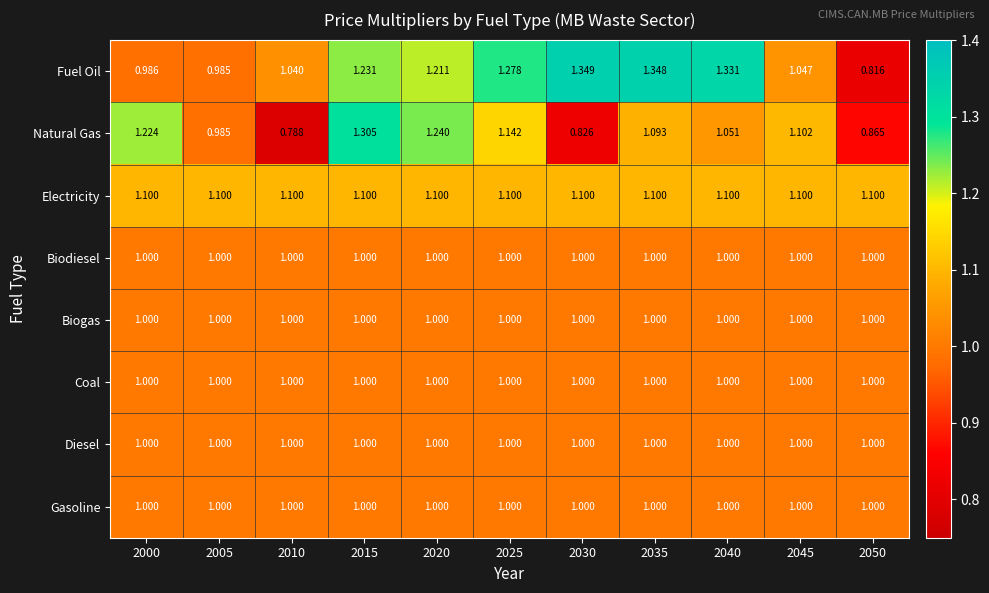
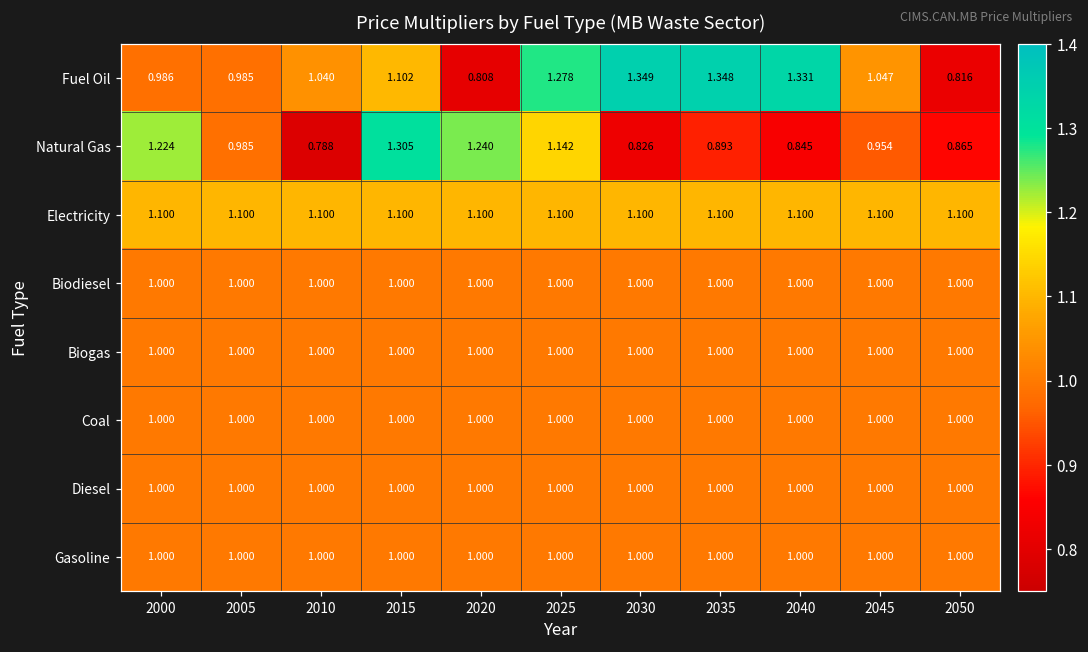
  {
    "Fuel Oil": {
      "2000": 0.986,
      "2005": 0.985,
      "2010": 1.040,
-     "2015": 1.231,
-     "2020": 1.211,
+     "2015": 1.102,
+     "2020": 0.808,
      "2025": 1.278,
      "2030": 1.349,
      "2035": 1.348,
      "2040": 1.331,
      "2045": 1.047,
      "2050": 0.816
    },
    "Natural Gas": {
      "2000": 1.224,
      "2005": 0.985,
      "2010": 0.788,
      "2015": 1.305,
      "2020": 1.240,
      "2025": 1.142,
      "2030": 0.826,
-     "2035": 1.093,
-     "2040": 1.051,
-     "2045": 1.102,
+     "2035": 0.893,
+     "2040": 0.845,
+     "2045": 0.954,
      "2050": 0.865
    },
    "Electricity": {
      "2000": 1.100,
      "2005": 1.100,
      "2010": 1.100,
      "2015": 1.100,
      "2020": 1.100,
      "2025": 1.100,
      "2030": 1.100,
      "2035": 1.100,
      "2040": 1.100,
      "2045": 1.100,
      "2050": 1.100
    },
    "Biodiesel": {
      "2000": 1.000,
      "2005": 1.000,
      "2010": 1.000,
      "2015": 1.000,
      "2020": 1.000,
      "2025": 1.000,
      "2030": 1.000,
      "2035": 1.000,
      "2040": 1.000,
      "2045": 1.000,
      "2050": 1.000
    },
    "Biogas": {
      "2000": 1.000,
      "2005": 1.000,
      "2010": 1.000,
      "2015": 1.000,
      "2020": 1.000,
      "2025": 1.000,
      "2030": 1.000,
      "2035": 1.000,
      "2040": 1.000,
      "2045": 1.000,
      "2050": 1.000
    },
    "Coal": {
      "2000": 1.000,
      "2005": 1.000,
      "2010": 1.000,
      "2015": 1.000,
      "2020": 1.000,
      "2025": 1.000,
      "2030": 1.000,
      "2035": 1.000,
      "2040": 1.000,
      "2045": 1.000,
      "2050": 1.000
    },
    "Diesel": {
      "2000": 1.000,
      "2005": 1.000,
      "2010": 1.000,
      "2015": 1.000,
      "2020": 1.000,
      "2025": 1.000,
      "2030": 1.000,
      "2035": 1.000,
      "2040": 1.000,
      "2045": 1.000,
      "2050": 1.000
    },
    "Gasoline": {
      "2000": 1.000,
      "2005": 1.000,
      "2010": 1.000,
      "2015": 1.000,
      "2020": 1.000,
      "2025": 1.000,
      "2030": 1.000,
      "2035": 1.000,
      "2040": 1.000,
      "2045": 1.000,
      "2050": 1.000
    }
  }
